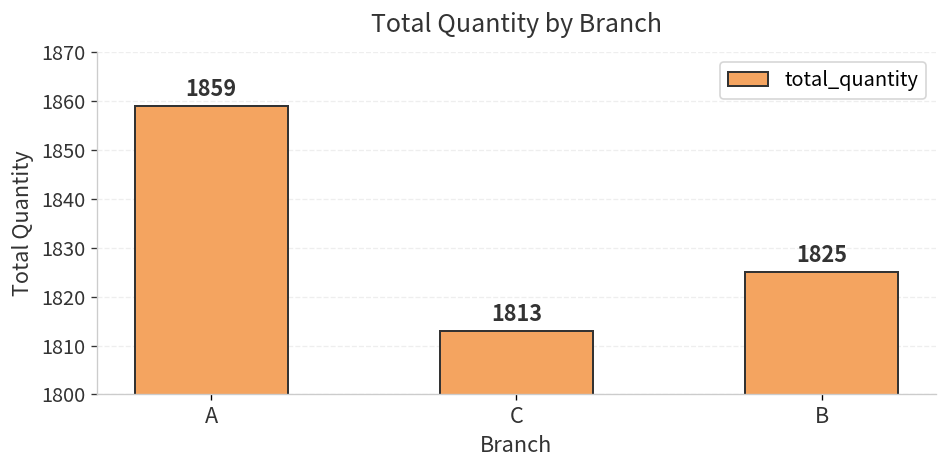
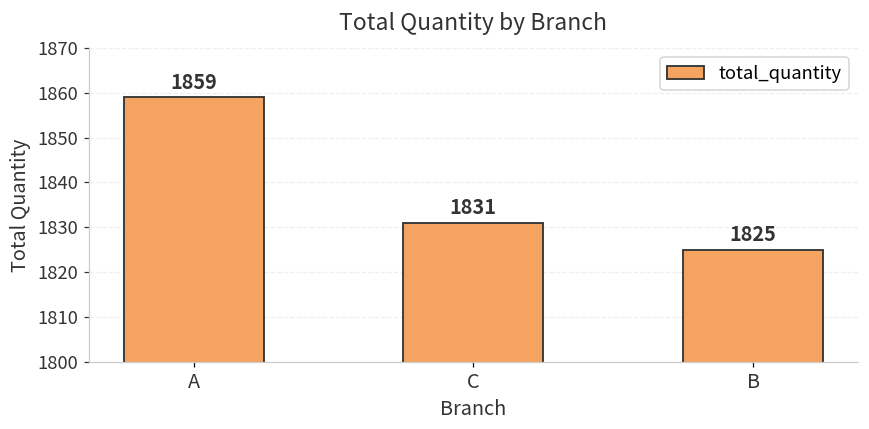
  {
    "A": 1859,
-   "C": 1813,
+   "C": 1831,
    "B": 1825
  }
